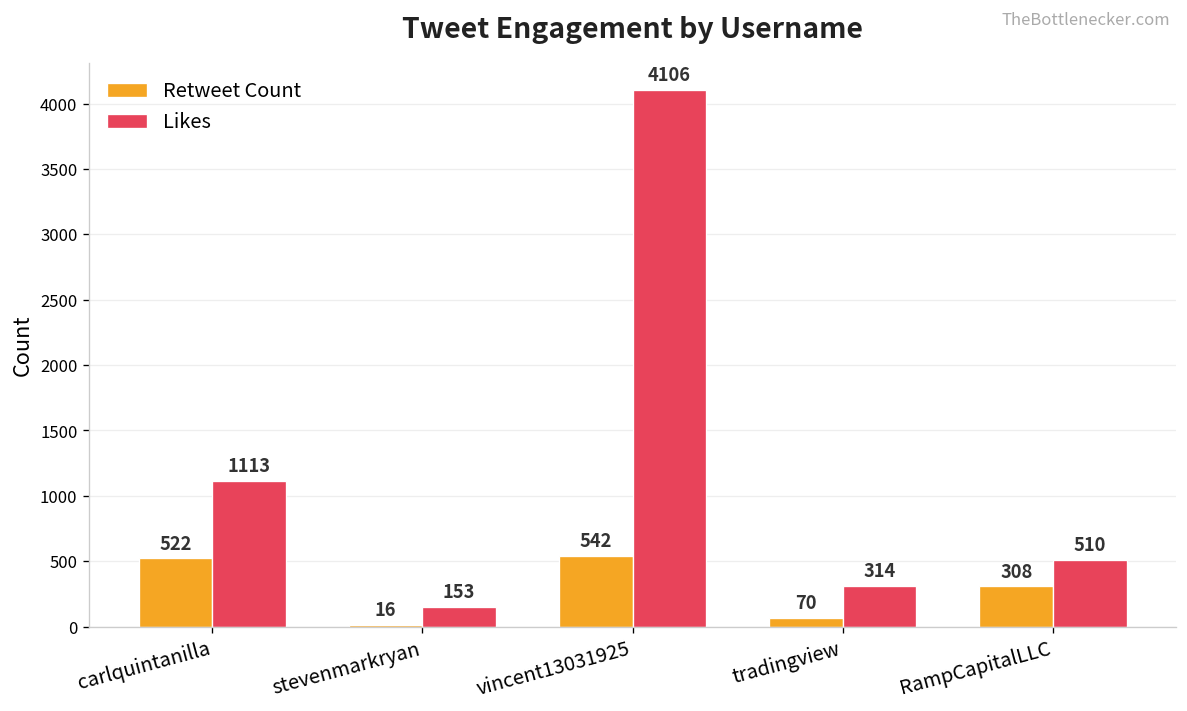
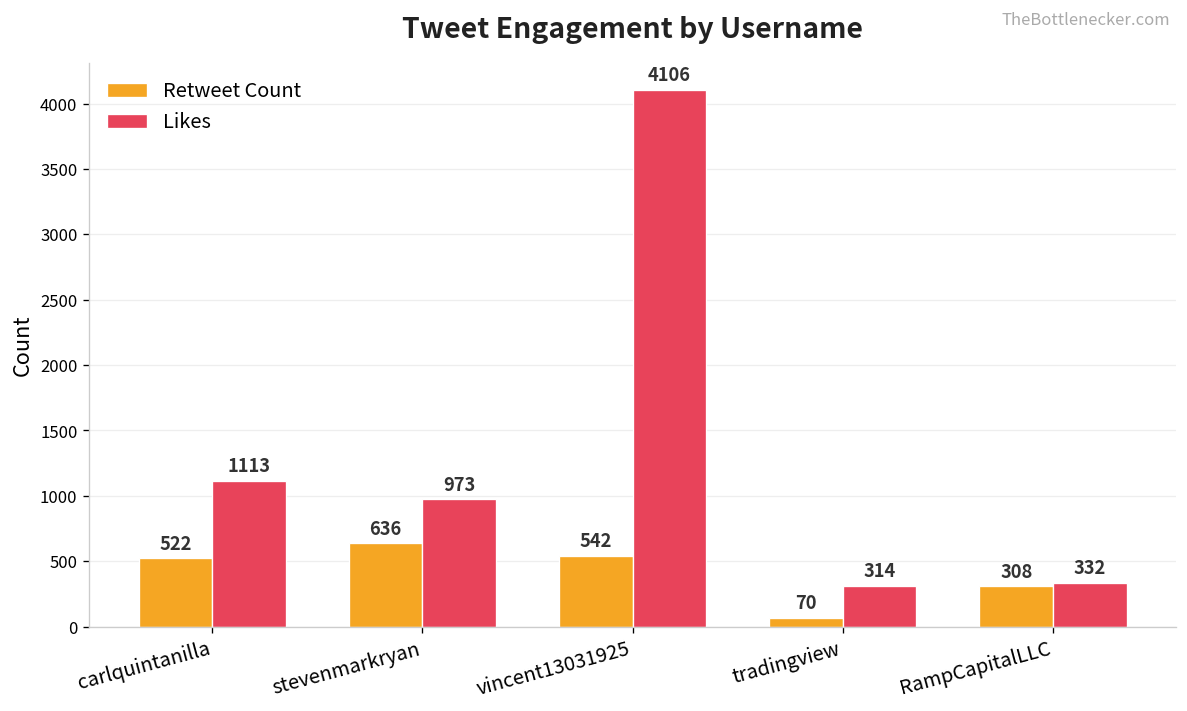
  {
    "Retweet Count": {
      "carlquintanilla": 522,
-     "stevenmarkryan": 16,
+     "stevenmarkryan": 636,
      "vincent13031925": 542,
      "tradingview": 70,
      "RampCapitalLLC": 308
    },
    "Likes": {
      "carlquintanilla": 1113,
-     "stevenmarkryan": 153,
+     "stevenmarkryan": 973,
      "vincent13031925": 4106,
      "tradingview": 314,
-     "RampCapitalLLC": 510
+     "RampCapitalLLC": 332
    }
  }
